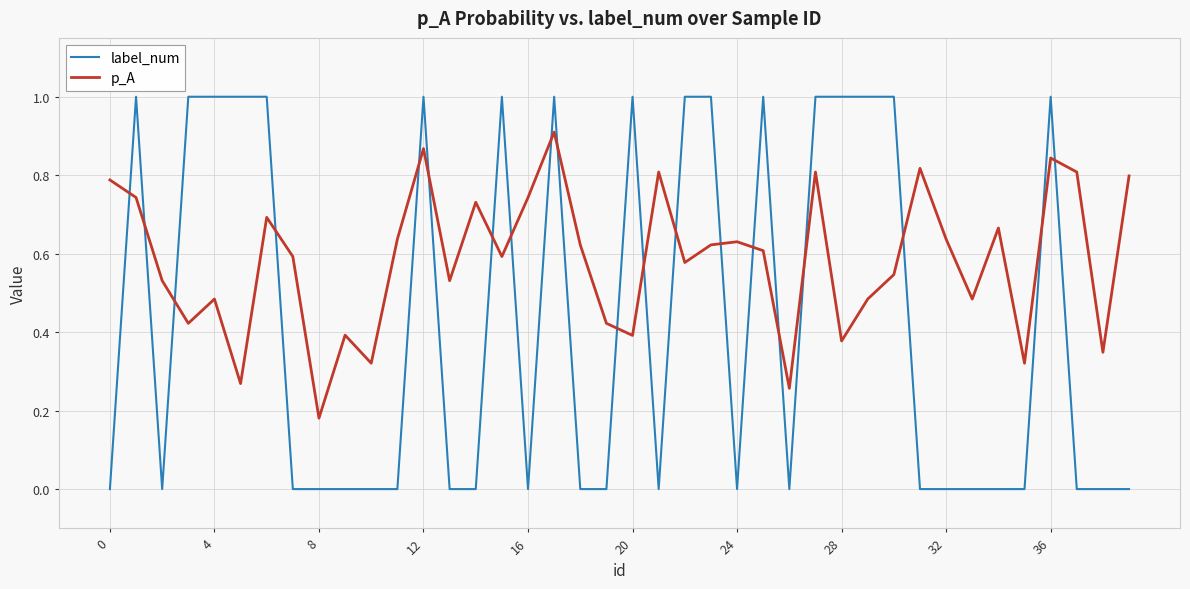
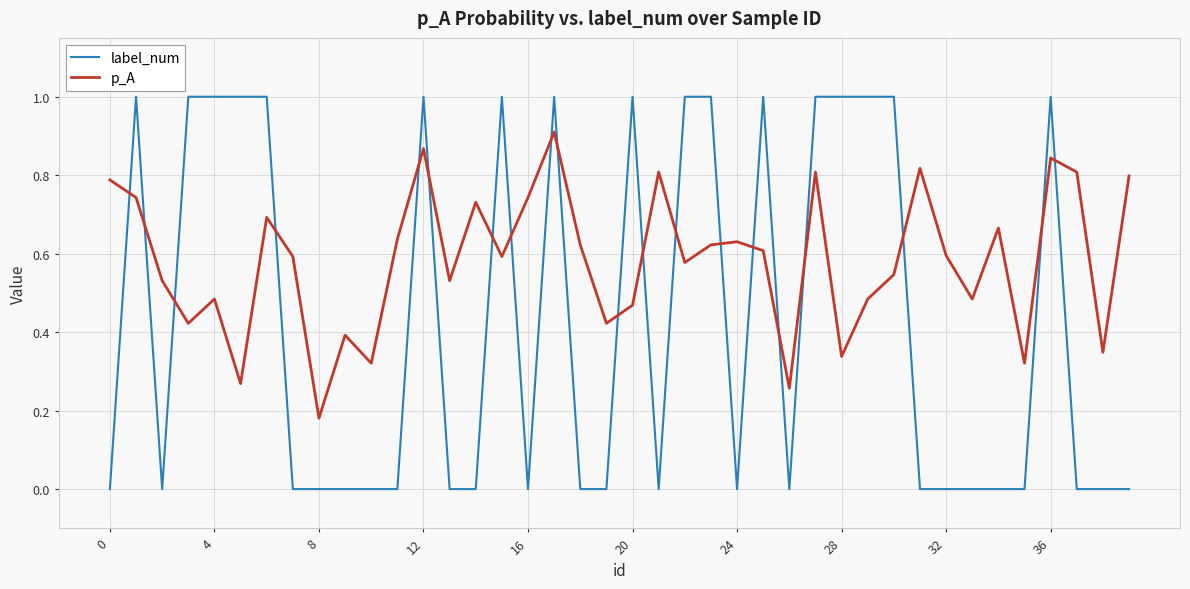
  {
    "label_num": {
      "0": 0.00,
      "4": 1.00,
      "8": 0.00,
      "12": 1.00,
      "16": 0.00,
      "20": 1.00,
      "24": 0.00,
      "28": 1.00,
      "32": 0.00,
      "36": 1.00
    },
    "p_A": {
      "0": 0.79,
      "4": 0.48,
      "8": 0.18,
      "12": 0.87,
      "16": 0.74,
-     "20": 0.39,
+     "20": 0.47,
      "24": 0.63,
-     "28": 0.38,
-     "32": 0.64,
+     "28": 0.34,
+     "32": 0.60,
      "36": 0.84
    }
  }
